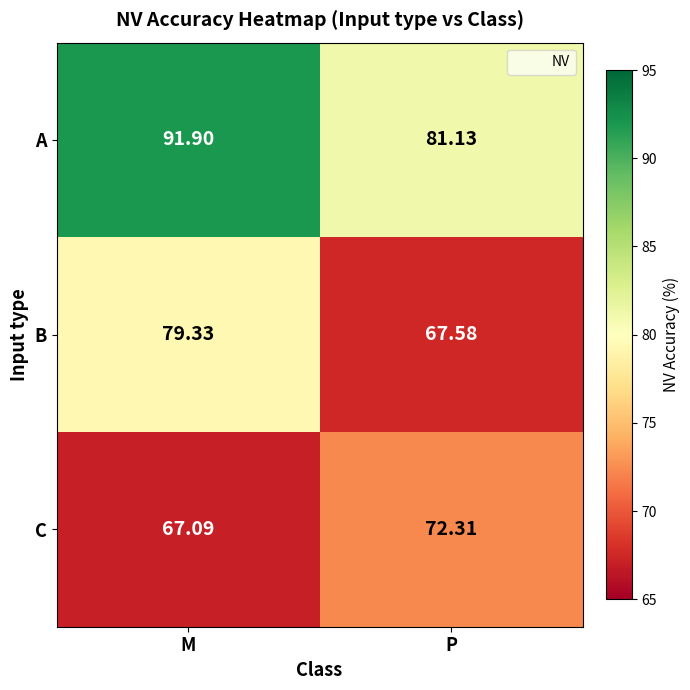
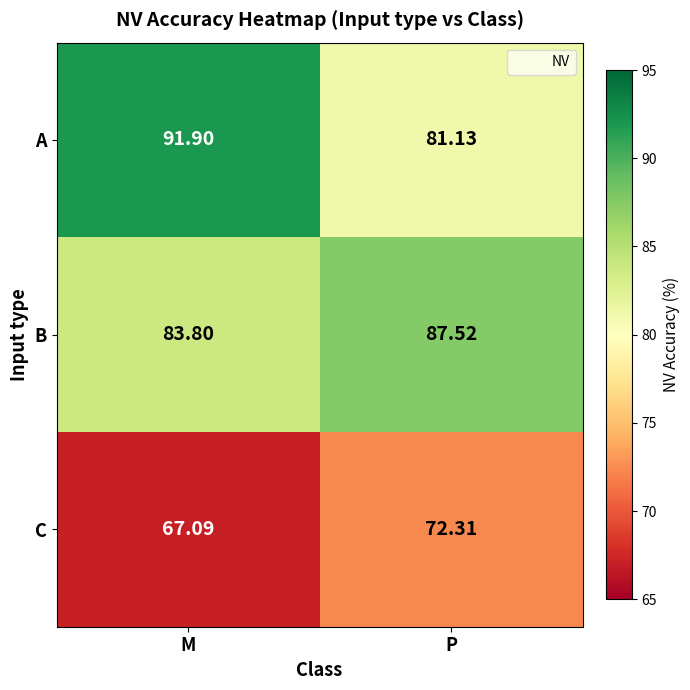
  {
    "A": {
      "M": 91.90,
      "P": 81.13
    },
    "B": {
-     "M": 79.33,
-     "P": 67.58
+     "M": 83.80,
+     "P": 87.52
    },
    "C": {
      "M": 67.09,
      "P": 72.31
    }
  }
